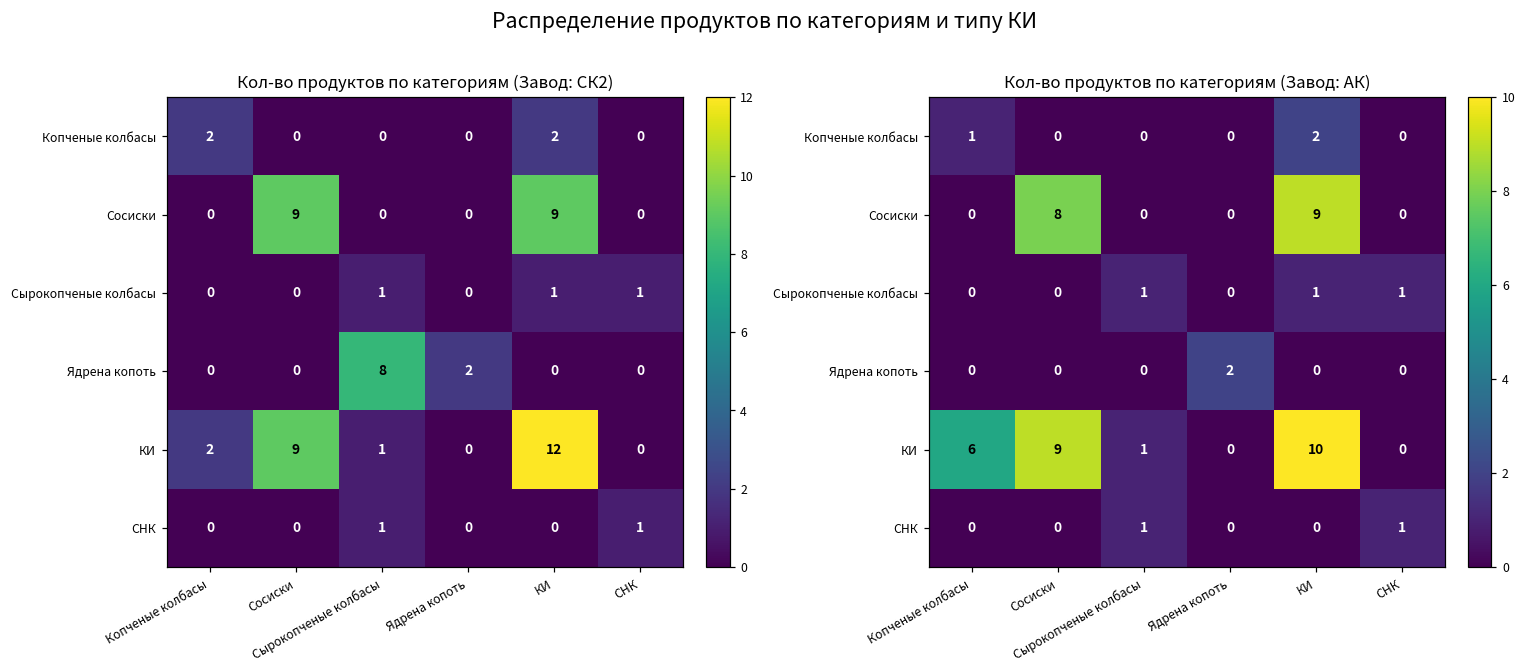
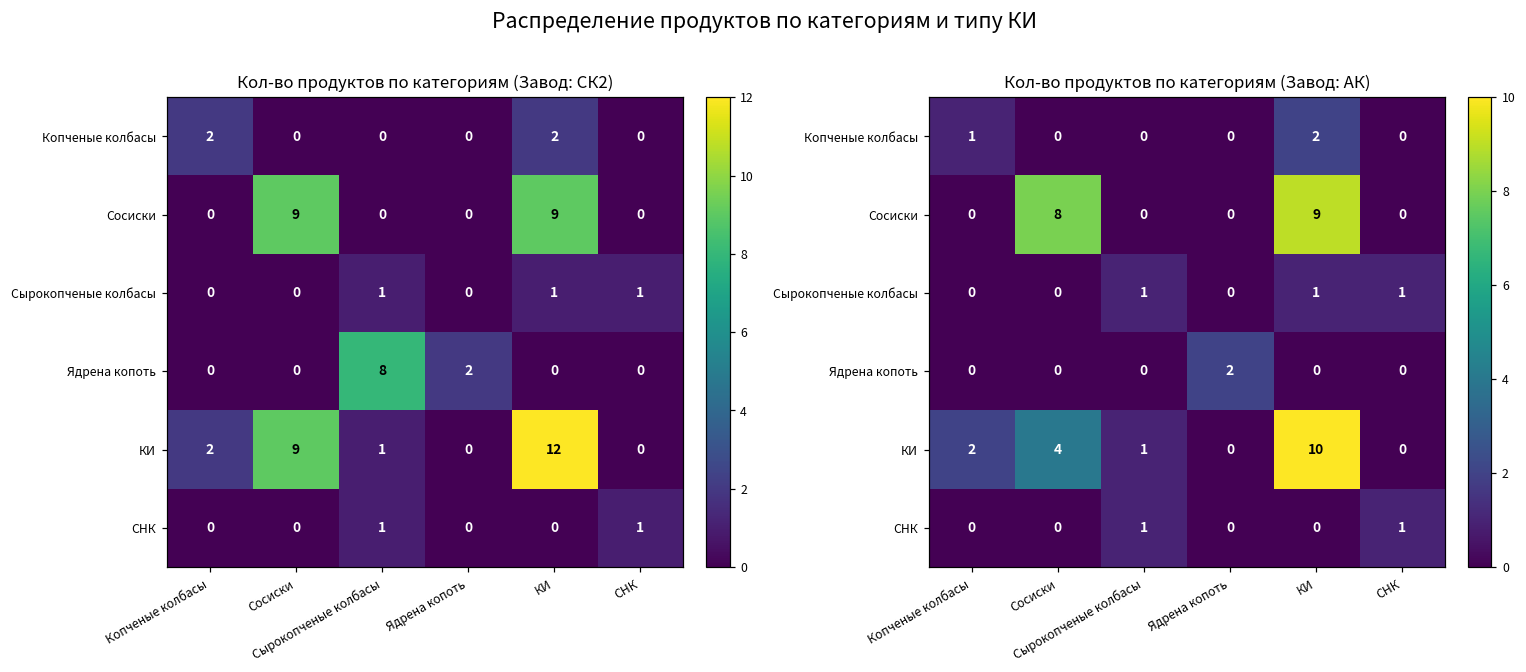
  {
    "Кол-во продуктов по категориям (Завод: СК2)": {
      "Копченые колбасы": {
        "Копченые колбасы": 2,
        "Сосиски": 0,
        "Сырокопченые колбасы": 0,
        "Ядрена копоть": 0,
        "КИ": 2,
        "СНК": 0
      },
      "Сосиски": {
        "Копченые колбасы": 0,
        "Сосиски": 9,
        "Сырокопченые колбасы": 0,
        "Ядрена копоть": 0,
        "КИ": 9,
        "СНК": 0
      },
      "Сырокопченые колбасы": {
        "Копченые колбасы": 0,
        "Сосиски": 0,
        "Сырокопченые колбасы": 1,
        "Ядрена копоть": 0,
        "КИ": 1,
        "СНК": 1
      },
      "Ядрена копоть": {
        "Копченые колбасы": 0,
        "Сосиски": 0,
        "Сырокопченые колбасы": 8,
        "Ядрена копоть": 2,
        "КИ": 0,
        "СНК": 0
      },
      "КИ": {
        "Копченые колбасы": 2,
        "Сосиски": 9,
        "Сырокопченые колбасы": 1,
        "Ядрена копоть": 0,
        "КИ": 12,
        "СНК": 0
      },
      "СНК": {
        "Копченые колбасы": 0,
        "Сосиски": 0,
        "Сырокопченые колбасы": 1,
        "Ядрена копоть": 0,
        "КИ": 0,
        "СНК": 1
      }
    },
    "Кол-во продуктов по категориям (Завод: АК)": {
      "Копченые колбасы": {
        "Копченые колбасы": 1,
        "Сосиски": 0,
        "Сырокопченые колбасы": 0,
        "Ядрена копоть": 0,
        "КИ": 2,
        "СНК": 0
      },
      "Сосиски": {
        "Копченые колбасы": 0,
        "Сосиски": 8,
        "Сырокопченые колбасы": 0,
        "Ядрена копоть": 0,
        "КИ": 9,
        "СНК": 0
      },
      "Сырокопченые колбасы": {
        "Копченые колбасы": 0,
        "Сосиски": 0,
        "Сырокопченые колбасы": 1,
        "Ядрена копоть": 0,
        "КИ": 1,
        "СНК": 1
      },
      "Ядрена копоть": {
        "Копченые колбасы": 0,
        "Сосиски": 0,
        "Сырокопченые колбасы": 0,
        "Ядрена копоть": 2,
        "КИ": 0,
        "СНК": 0
      },
      "КИ": {
-       "Копченые колбасы": 6,
-       "Сосиски": 9,
+       "Копченые колбасы": 2,
+       "Сосиски": 4,
        "Сырокопченые колбасы": 1,
        "Ядрена копоть": 0,
        "КИ": 10,
        "СНК": 0
      },
      "СНК": {
        "Копченые колбасы": 0,
        "Сосиски": 0,
        "Сырокопченые колбасы": 1,
        "Ядрена копоть": 0,
        "КИ": 0,
        "СНК": 1
      }
    }
  }
